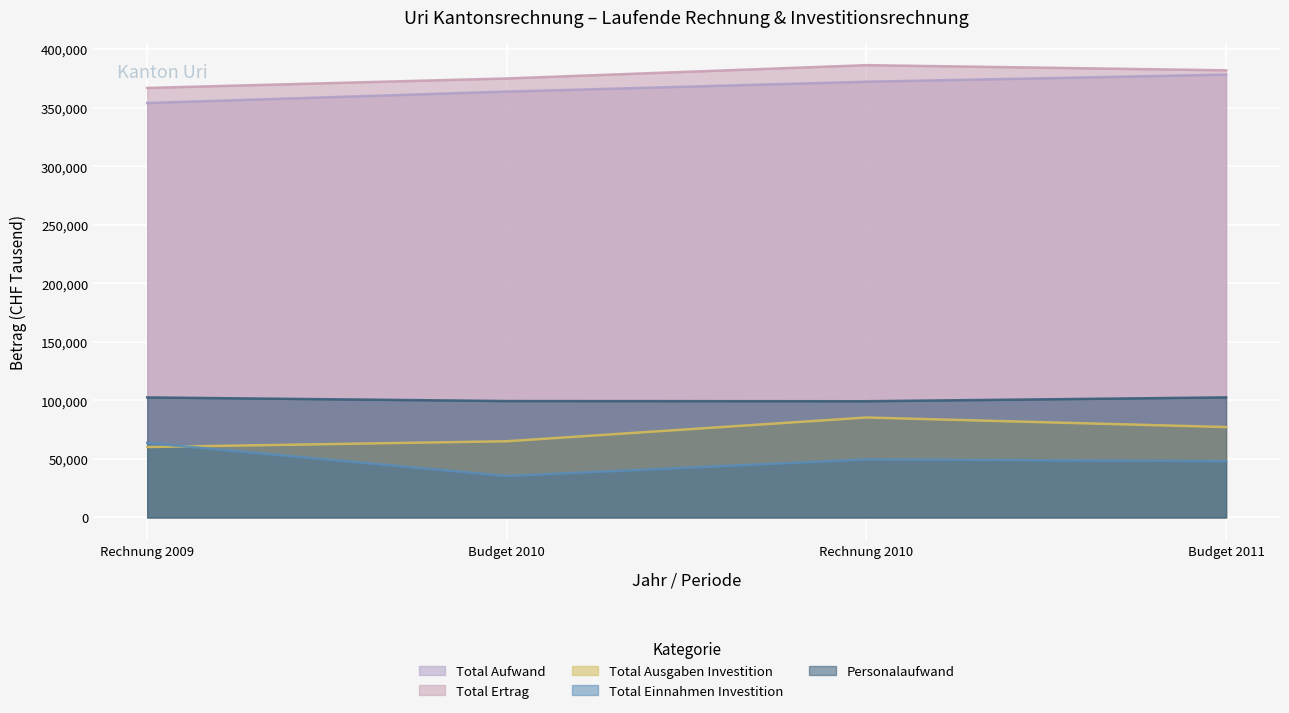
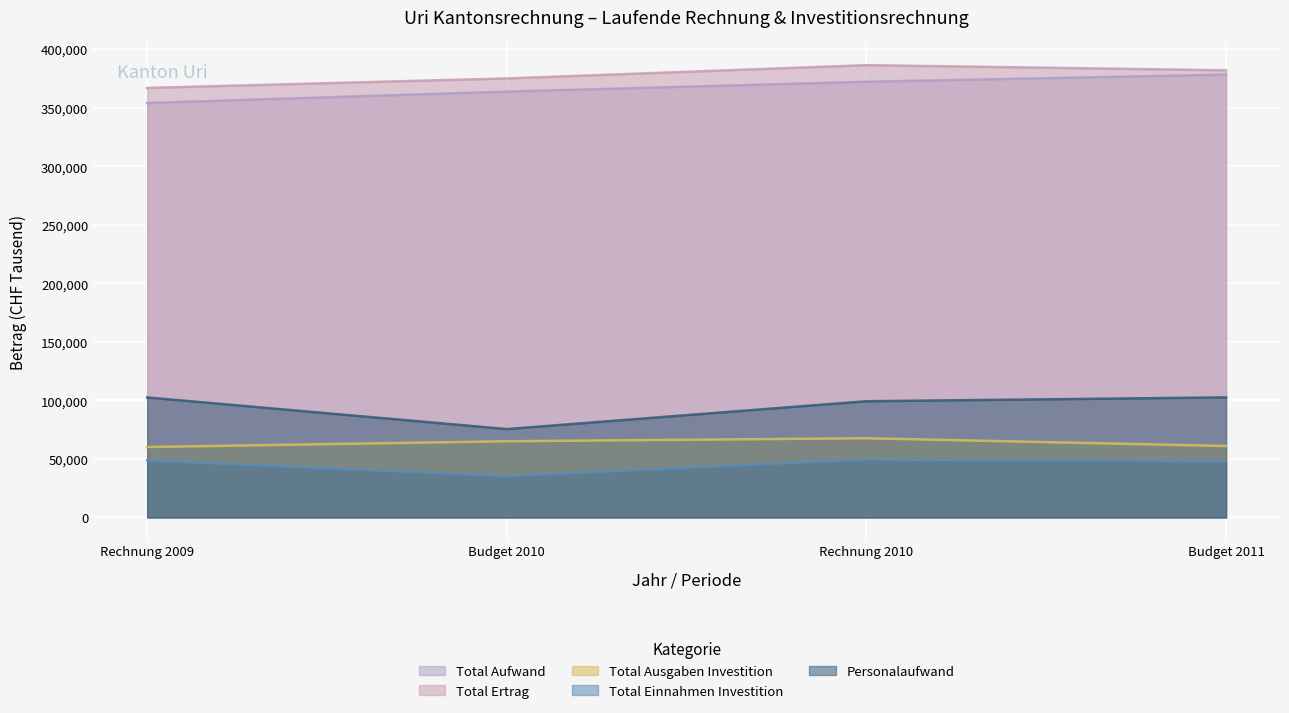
  {
    "Total Ausgaben Investition": {
      "Rechnung 2009": "60,000",
      "Budget 2010": "65,000",
-     "Rechnung 2010": "85,000",
-     "Budget 2011": "77,000"
+     "Rechnung 2010": "68,000",
+     "Budget 2011": "61,000"
    },
    "Total Einnahmen Investition": {
-     "Rechnung 2009": "64,000",
+     "Rechnung 2009": "49,000",
      "Budget 2010": "35,000",
      "Rechnung 2010": "50,000",
      "Budget 2011": "48,000"
    },
    "Personalaufwand": {
      "Rechnung 2009": "103,000",
-     "Budget 2010": "99,000",
+     "Budget 2010": "76,000",
      "Rechnung 2010": "99,000",
      "Budget 2011": "103,000"
    }
  }
